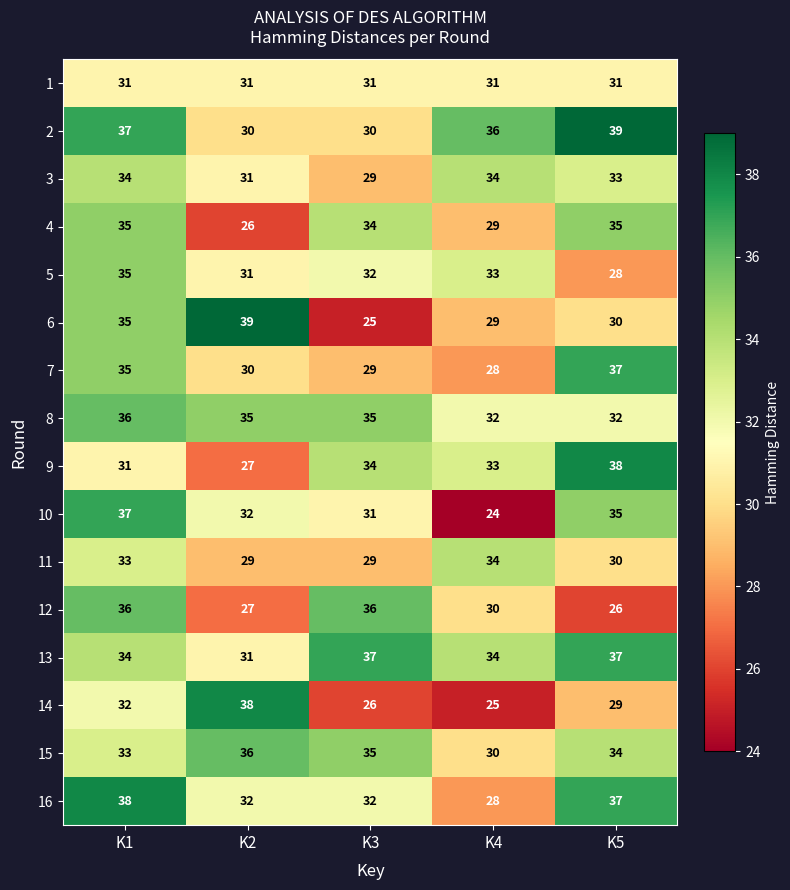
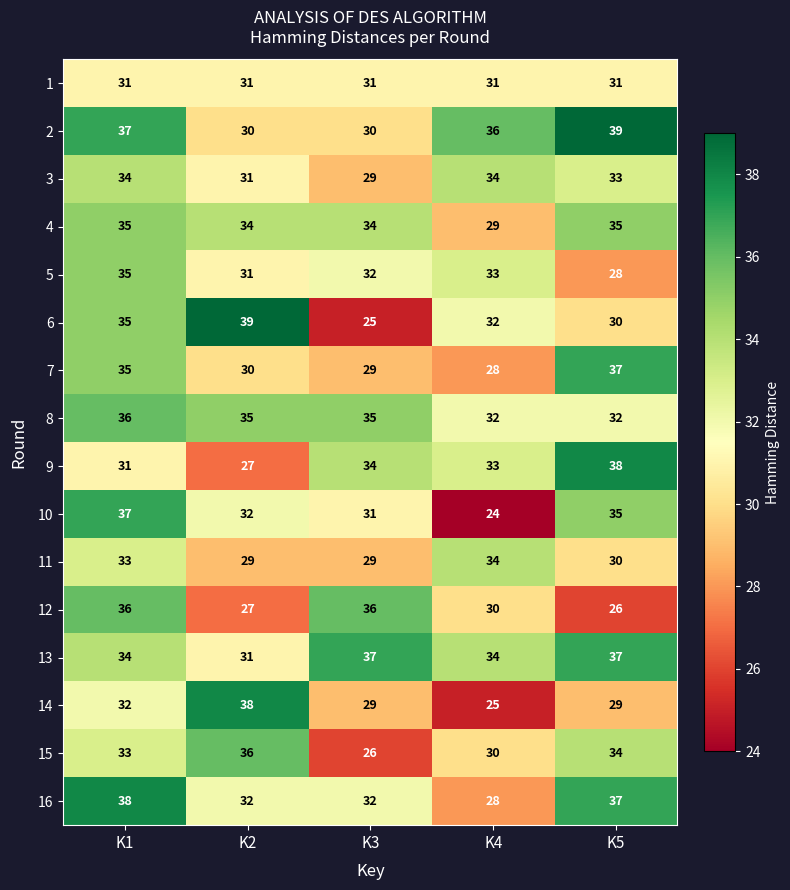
  {
    "1": {
      "K1": 31,
      "K2": 31,
      "K3": 31,
      "K4": 31,
      "K5": 31
    },
    "2": {
      "K1": 37,
      "K2": 30,
      "K3": 30,
      "K4": 36,
      "K5": 39
    },
    "3": {
      "K1": 34,
      "K2": 31,
      "K3": 29,
      "K4": 34,
      "K5": 33
    },
    "4": {
      "K1": 35,
-     "K2": 26,
+     "K2": 34,
      "K3": 34,
      "K4": 29,
      "K5": 35
    },
    "5": {
      "K1": 35,
      "K2": 31,
      "K3": 32,
      "K4": 33,
      "K5": 28
    },
    "6": {
      "K1": 35,
      "K2": 39,
      "K3": 25,
-     "K4": 29,
+     "K4": 32,
      "K5": 30
    },
    "7": {
      "K1": 35,
      "K2": 30,
      "K3": 29,
      "K4": 28,
      "K5": 37
    },
    "8": {
      "K1": 36,
      "K2": 35,
      "K3": 35,
      "K4": 32,
      "K5": 32
    },
    "9": {
      "K1": 31,
      "K2": 27,
      "K3": 34,
      "K4": 33,
      "K5": 38
    },
    "10": {
      "K1": 37,
      "K2": 32,
      "K3": 31,
      "K4": 24,
      "K5": 35
    },
    "11": {
      "K1": 33,
      "K2": 29,
      "K3": 29,
      "K4": 34,
      "K5": 30
    },
    "12": {
      "K1": 36,
      "K2": 27,
      "K3": 36,
      "K4": 30,
      "K5": 26
    },
    "13": {
      "K1": 34,
      "K2": 31,
      "K3": 37,
      "K4": 34,
      "K5": 37
    },
    "14": {
      "K1": 32,
      "K2": 38,
-     "K3": 26,
+     "K3": 29,
      "K4": 25,
      "K5": 29
    },
    "15": {
      "K1": 33,
      "K2": 36,
-     "K3": 35,
+     "K3": 26,
      "K4": 30,
      "K5": 34
    },
    "16": {
      "K1": 38,
      "K2": 32,
      "K3": 32,
      "K4": 28,
      "K5": 37
    }
  }
